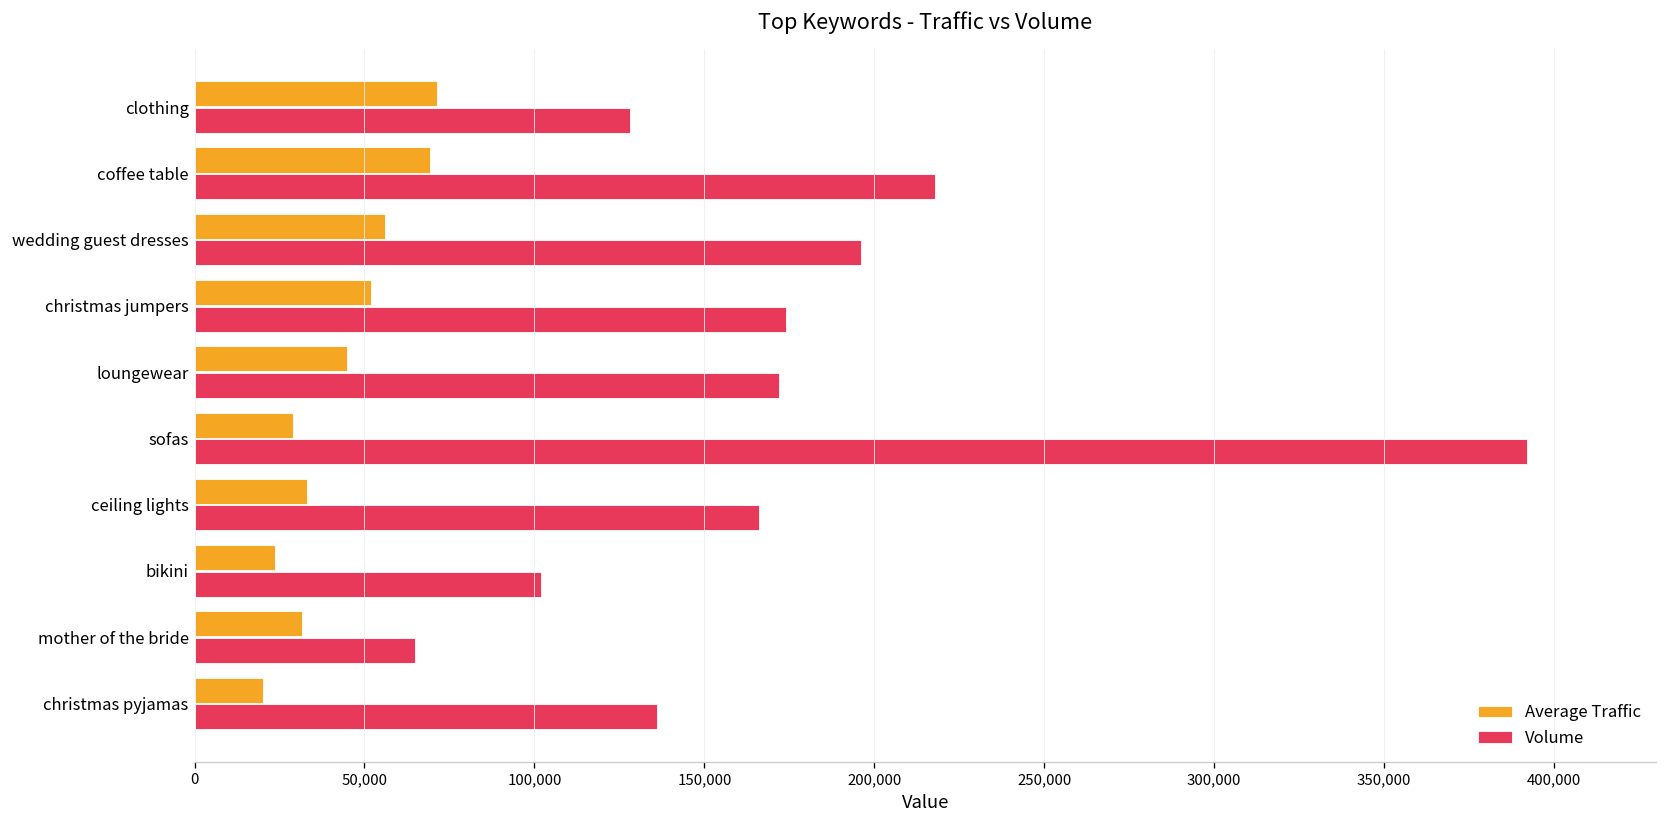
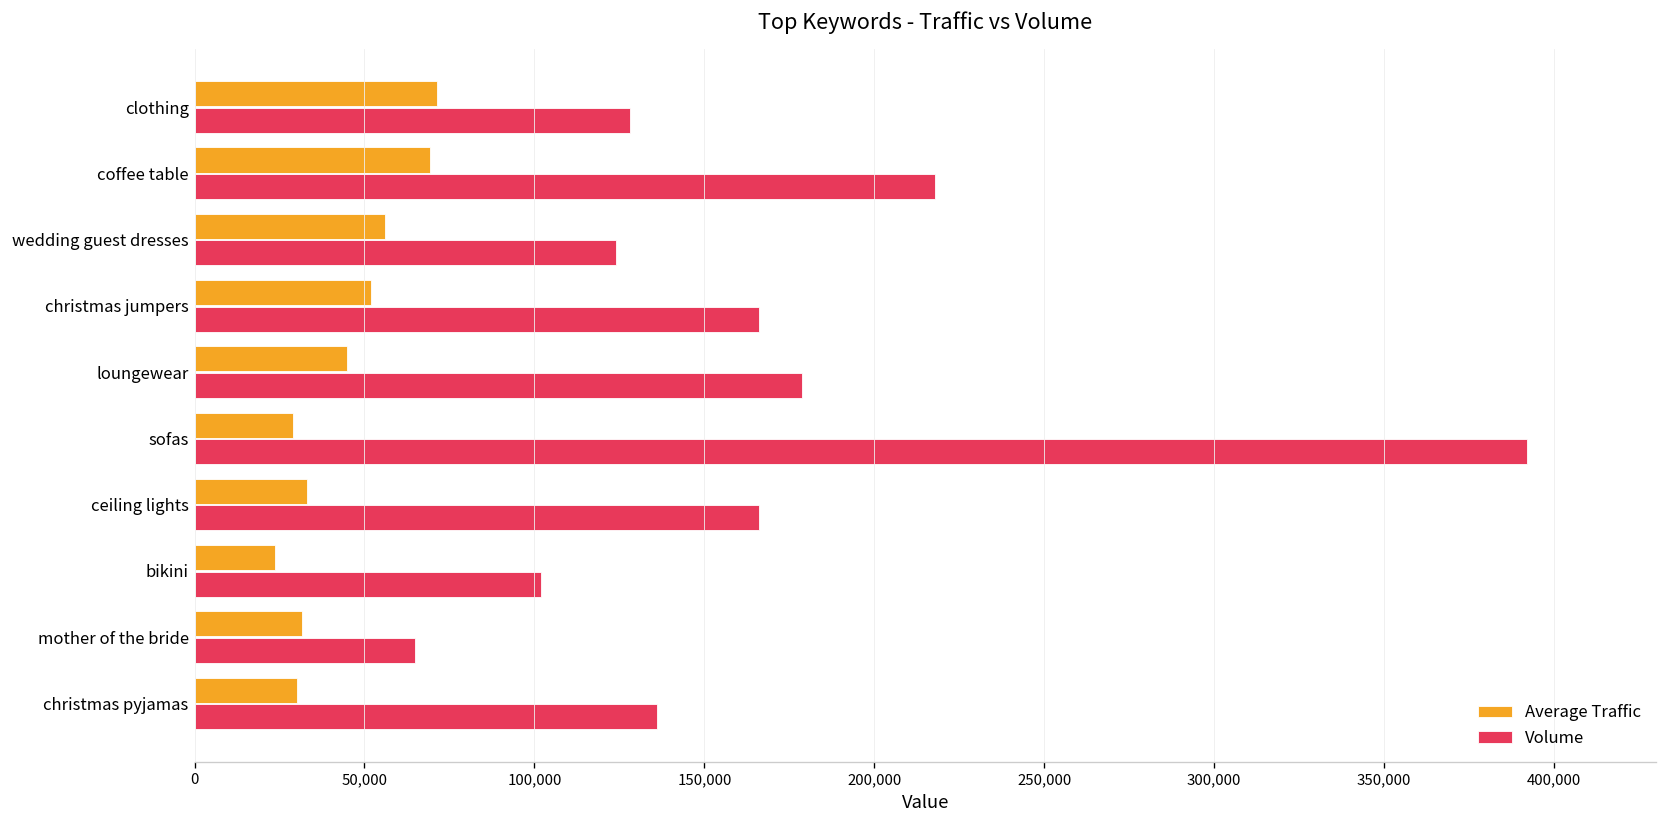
  {
    "Average Traffic": {
      "clothing": "71,000",
      "coffee table": "69,000",
      "wedding guest dresses": "56,000",
      "christmas jumpers": "52,000",
      "loungewear": "45,000",
      "sofas": "29,000",
      "ceiling lights": "33,000",
      "bikini": "24,000",
      "mother of the bride": "32,000",
-     "christmas pyjamas": "20,000"
+     "christmas pyjamas": "30,000"
    },
    "Volume": {
      "clothing": "128,000",
      "coffee table": "218,000",
-     "wedding guest dresses": "196,000",
-     "christmas jumpers": "174,000",
-     "loungewear": "172,000",
+     "wedding guest dresses": "124,000",
+     "christmas jumpers": "166,000",
+     "loungewear": "179,000",
      "sofas": "392,000",
      "ceiling lights": "166,000",
      "bikini": "102,000",
      "mother of the bride": "65,000",
      "christmas pyjamas": "136,000"
    }
  }
